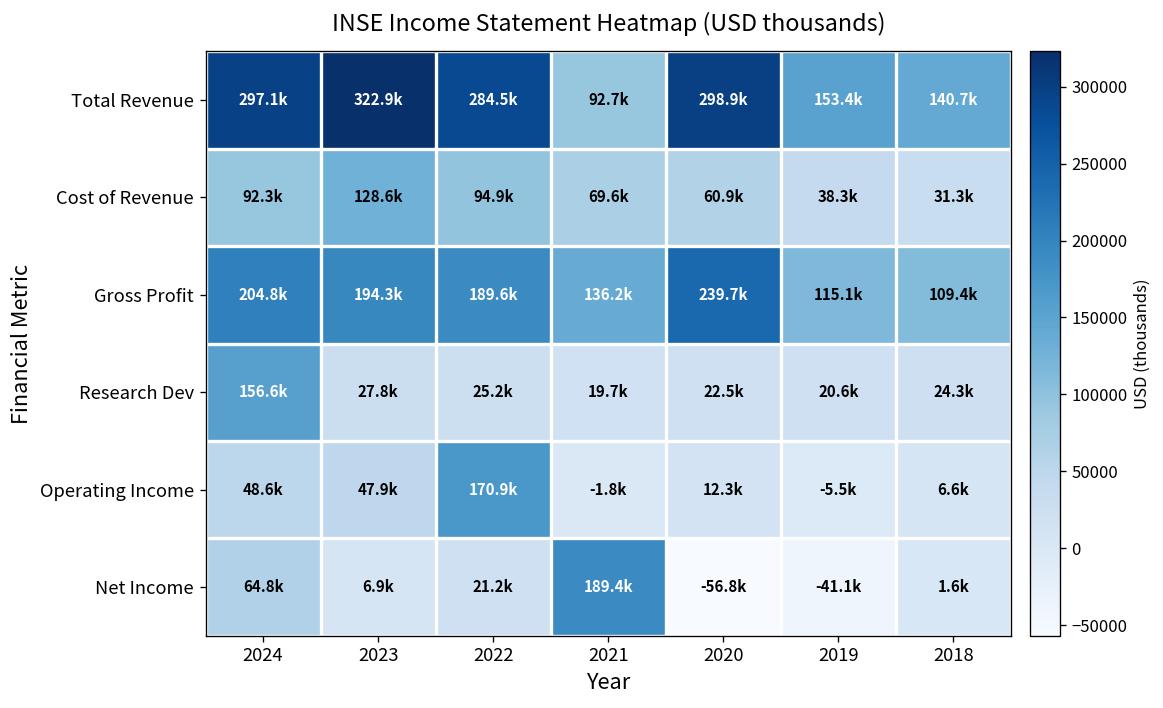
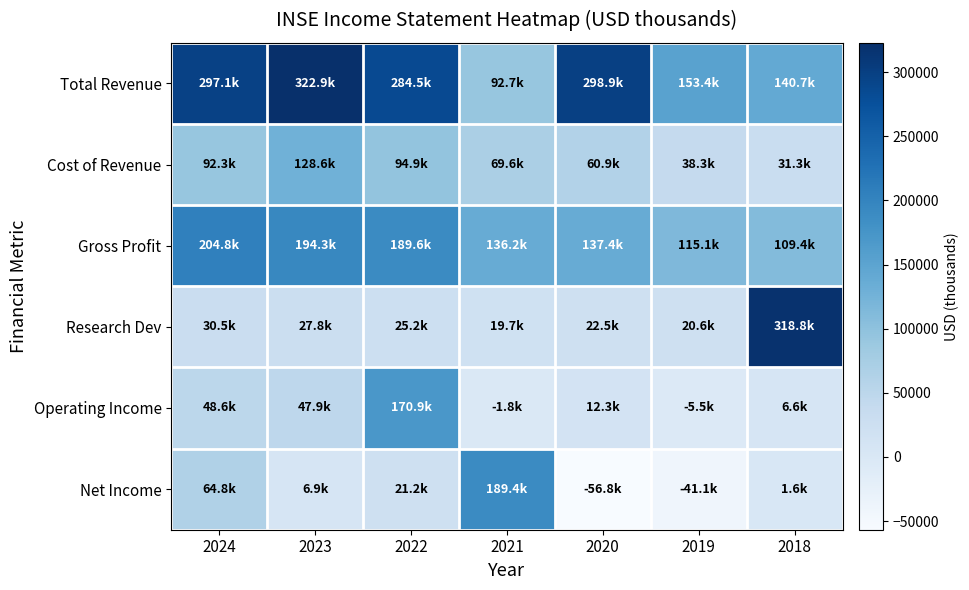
  {
    "Total Revenue": {
      "2024": "297.1k",
      "2023": "322.9k",
      "2022": "284.5k",
      "2021": "92.7k",
      "2020": "298.9k",
      "2019": "153.4k",
      "2018": "140.7k"
    },
    "Cost of Revenue": {
      "2024": "92.3k",
      "2023": "128.6k",
      "2022": "94.9k",
      "2021": "69.6k",
      "2020": "60.9k",
      "2019": "38.3k",
      "2018": "31.3k"
    },
    "Gross Profit": {
      "2024": "204.8k",
      "2023": "194.3k",
      "2022": "189.6k",
      "2021": "136.2k",
-     "2020": "239.7k",
+     "2020": "137.4k",
      "2019": "115.1k",
      "2018": "109.4k"
    },
    "Research Dev": {
-     "2024": "156.6k",
+     "2024": "30.5k",
      "2023": "27.8k",
      "2022": "25.2k",
      "2021": "19.7k",
      "2020": "22.5k",
      "2019": "20.6k",
-     "2018": "24.3k"
+     "2018": "318.8k"
    },
    "Operating Income": {
      "2024": "48.6k",
      "2023": "47.9k",
      "2022": "170.9k",
      "2021": "-1.8k",
      "2020": "12.3k",
      "2019": "-5.5k",
      "2018": "6.6k"
    },
    "Net Income": {
      "2024": "64.8k",
      "2023": "6.9k",
      "2022": "21.2k",
      "2021": "189.4k",
      "2020": "-56.8k",
      "2019": "-41.1k",
      "2018": "1.6k"
    }
  }
